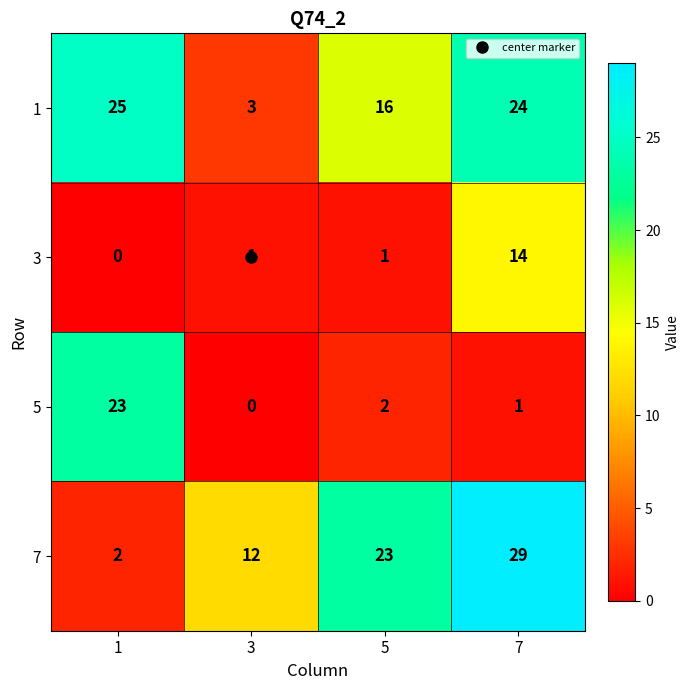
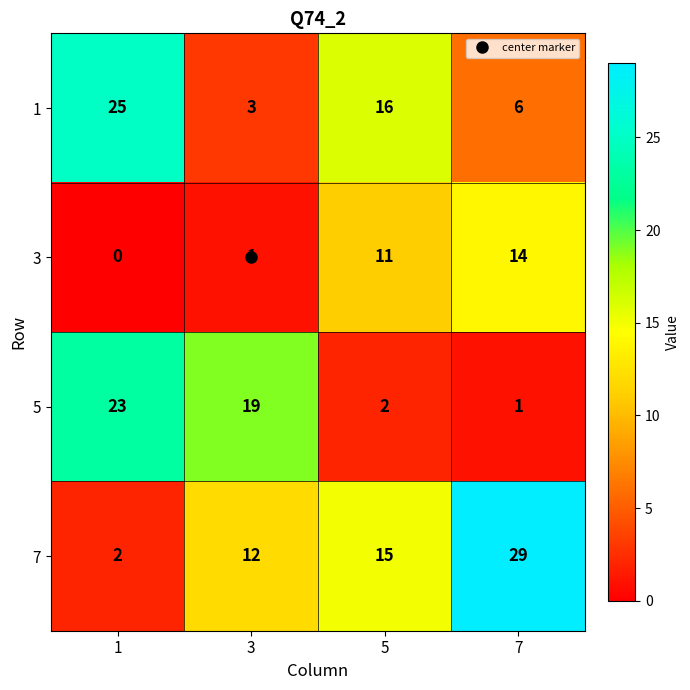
  {
    "1": {
      "1": 25,
      "3": 3,
      "5": 16,
-     "7": 24
+     "7": 6
    },
    "3": {
      "1": 0,
-     "5": 1,
+     "5": 11,
      "7": 14
    },
    "5": {
      "1": 23,
-     "3": 0,
+     "3": 19,
      "5": 2,
      "7": 1
    },
    "7": {
      "1": 2,
      "3": 12,
-     "5": 23,
+     "5": 15,
      "7": 29
    }
  }
